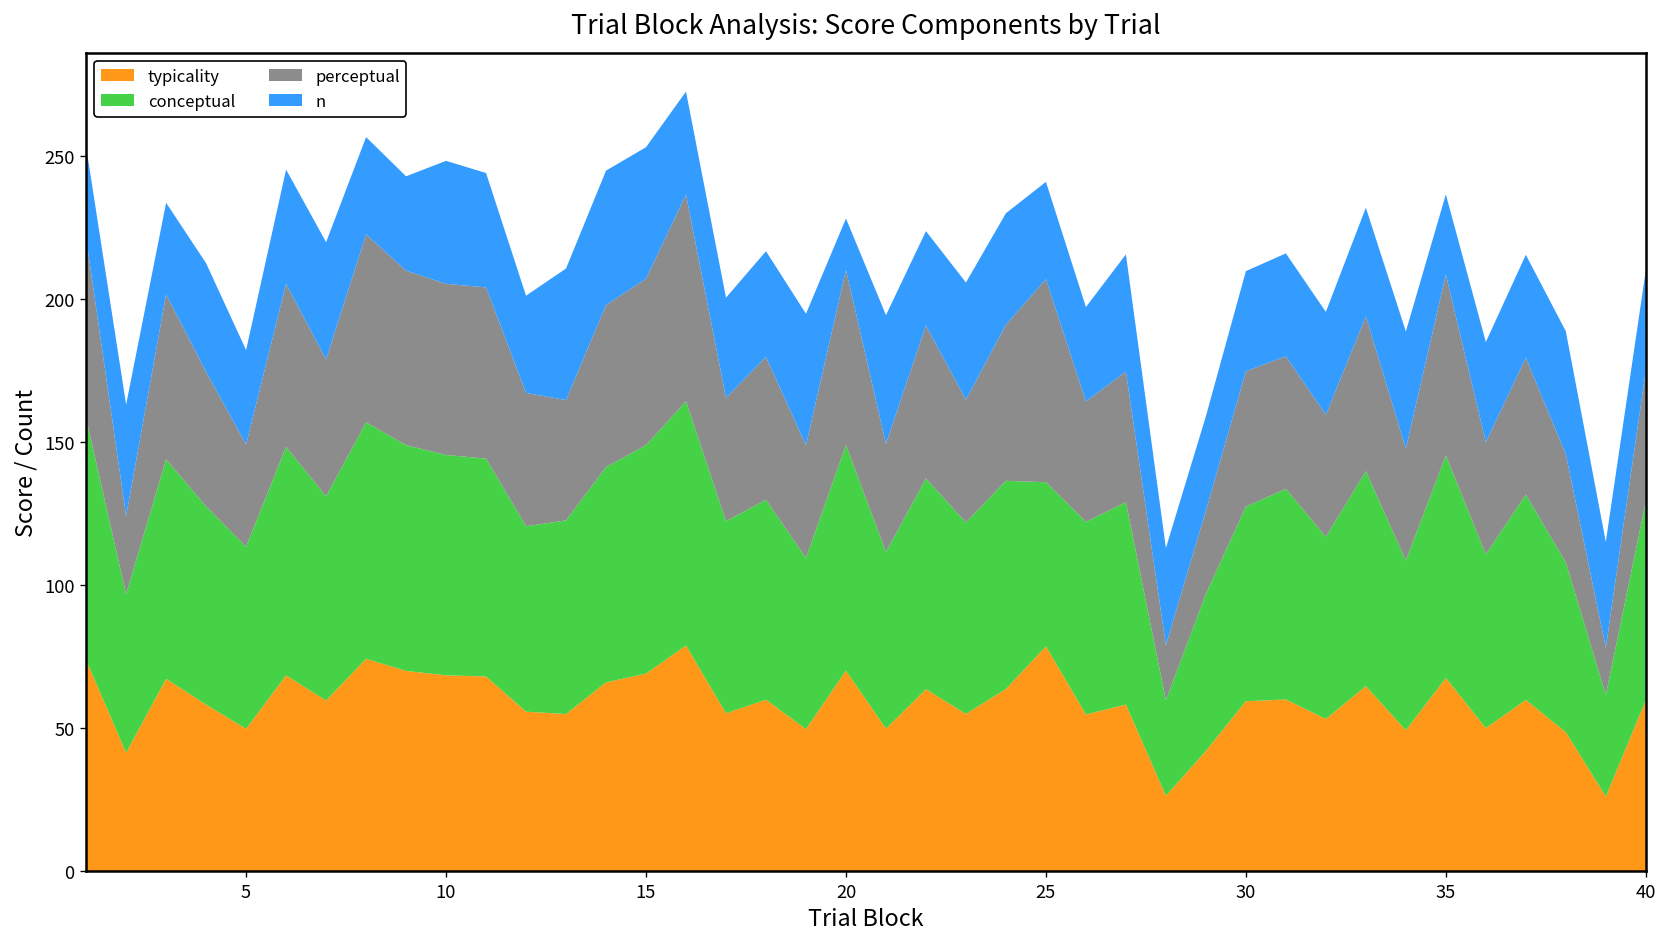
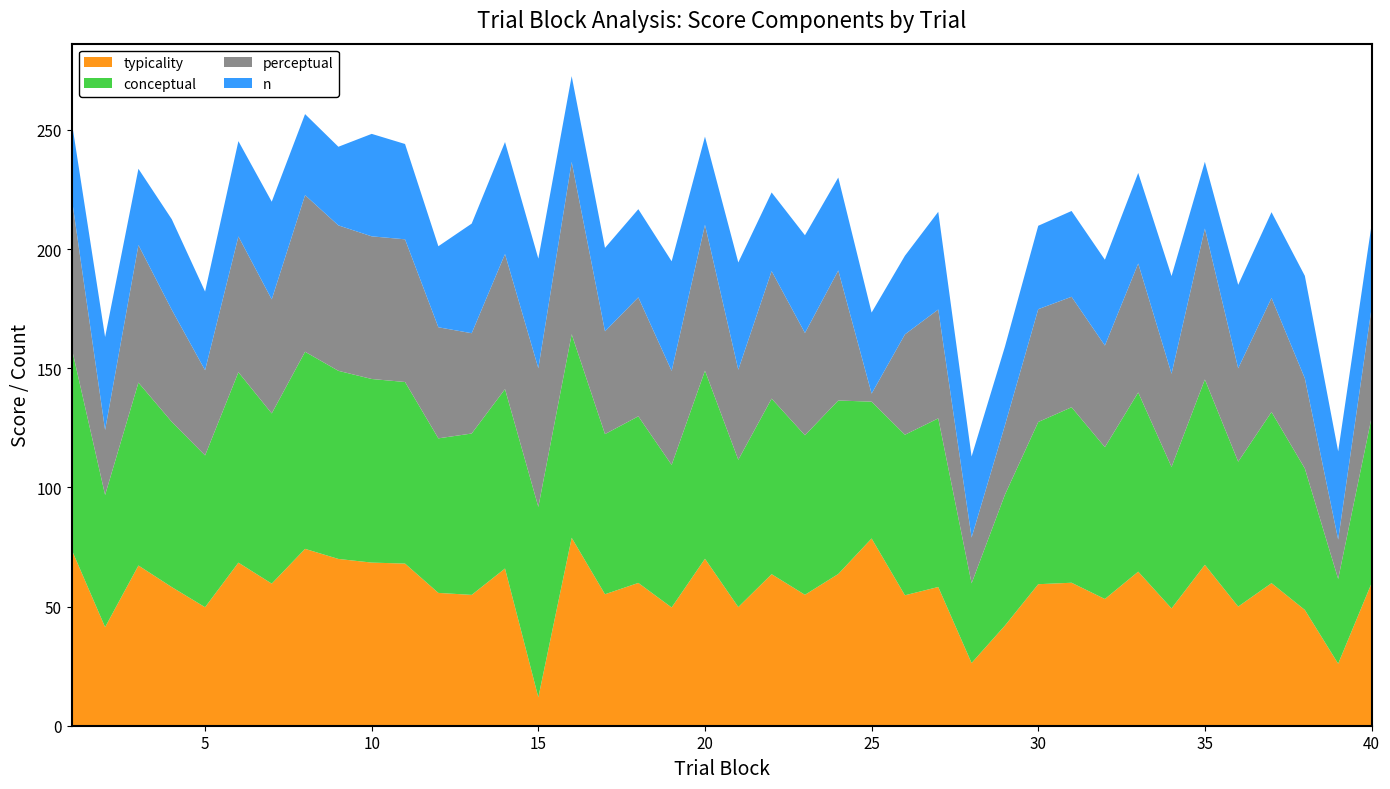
  {
    "typicality": {
      "5": 50,
      "10": 68,
-     "15": 69,
+     "15": 12,
      "20": 70,
      "25": 79,
      "30": 59,
      "35": 68,
      "40": 60
    },
    "conceptual": {
      "5": 64,
      "10": 77,
      "15": 80,
      "20": 79,
      "25": 57,
      "30": 68,
      "35": 78,
      "40": 69
    },
    "perceptual": {
      "5": 36,
      "10": 60,
      "15": 58,
      "20": 61,
-     "25": 71,
+     "25": 3,
      "30": 47,
      "35": 63,
      "40": 46
    },
    "n": {
      "5": 33,
      "10": 43,
      "15": 46,
-     "20": 18,
+     "20": 37,
      "25": 34,
      "30": 35,
      "35": 28,
      "40": 35
    }
  }
